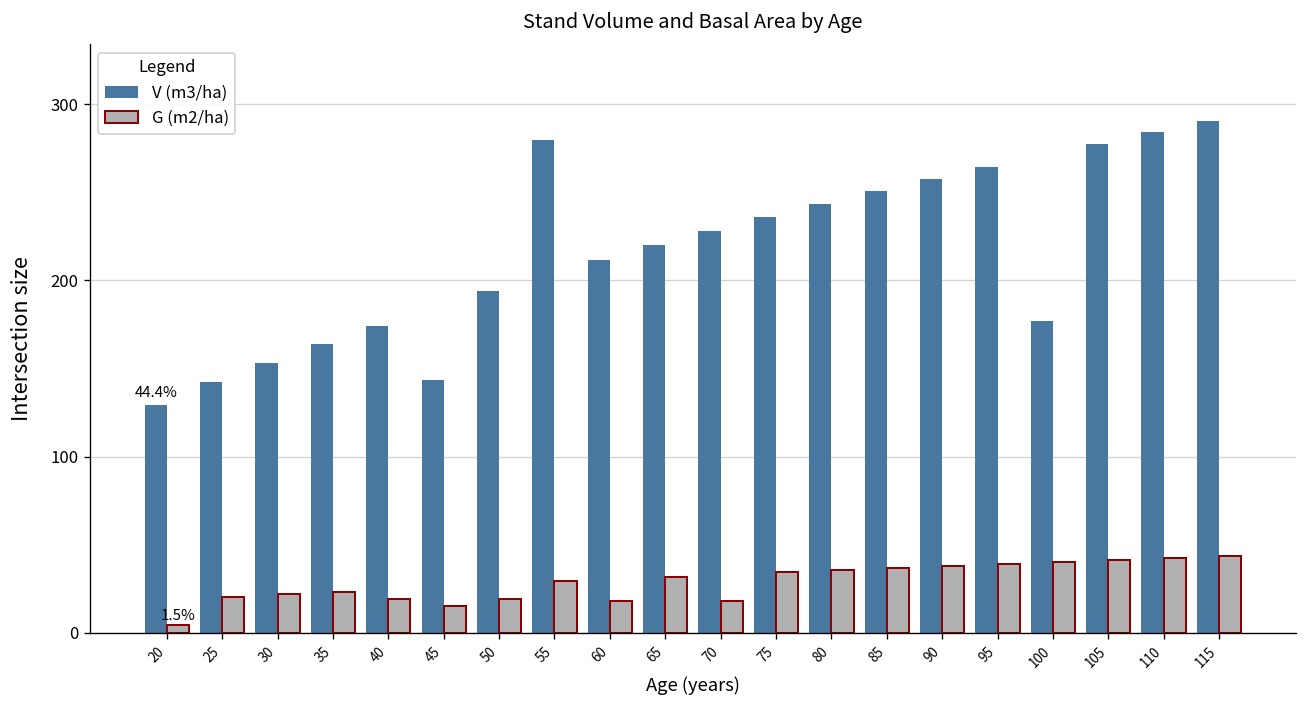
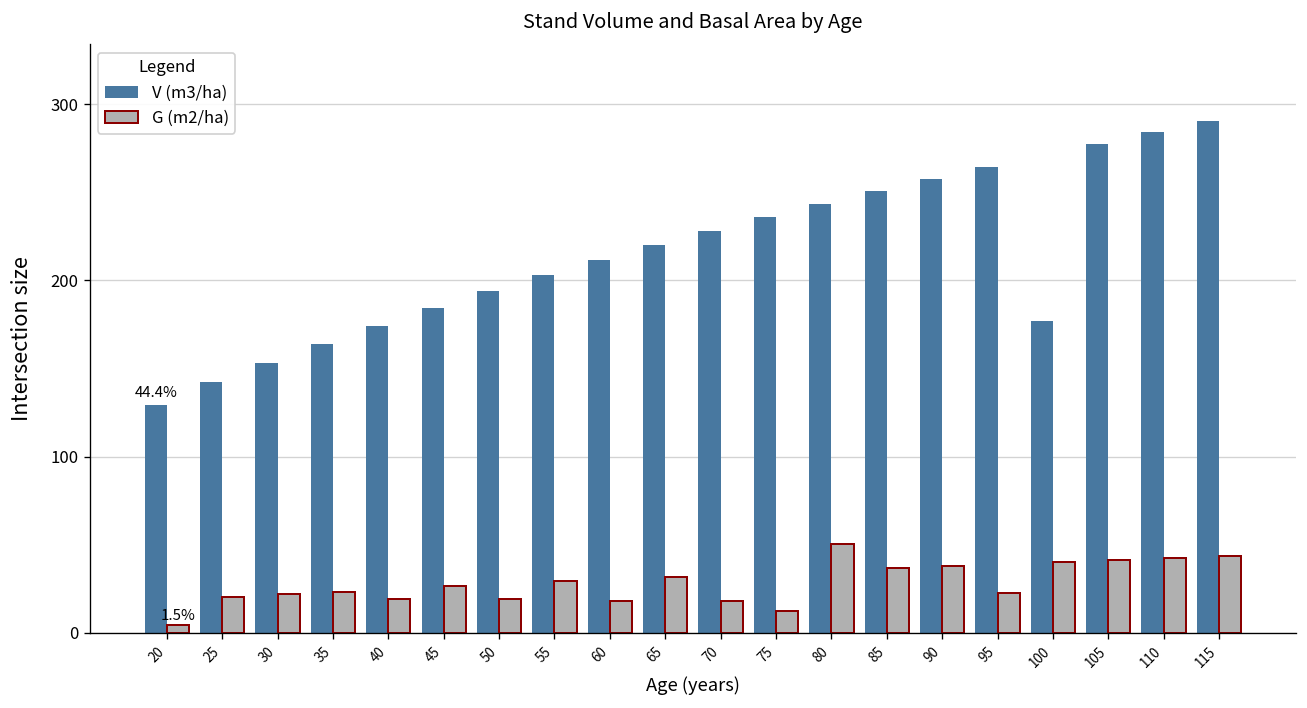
  {
    "V (m3/ha)": {
      "25": 142,
      "30": 153,
      "35": 164,
      "40": 174,
-     "45": 143,
+     "45": 184,
      "50": 194,
-     "55": 279,
+     "55": 203,
      "60": 211,
      "65": 220,
      "70": 228,
      "75": 236,
      "80": 243,
      "85": 251,
      "90": 258,
      "95": 264,
      "100": 177,
      "105": 278,
      "110": 284,
      "115": 290
    },
    "G (m2/ha)": {
      "25": 20,
      "30": 22,
      "35": 23,
      "40": 19,
-     "45": 15,
+     "45": 27,
      "50": 19,
      "55": 29,
      "60": 18,
      "65": 32,
      "70": 18,
-     "75": 34,
-     "80": 36,
+     "75": 13,
+     "80": 51,
      "85": 37,
      "90": 38,
-     "95": 39,
+     "95": 23,
      "100": 40,
      "105": 41,
      "110": 42,
      "115": 43
    }
  }
